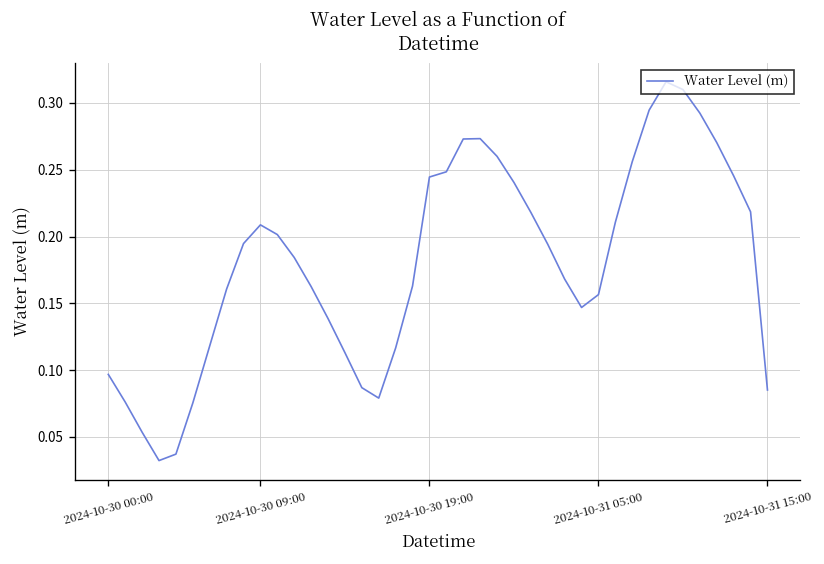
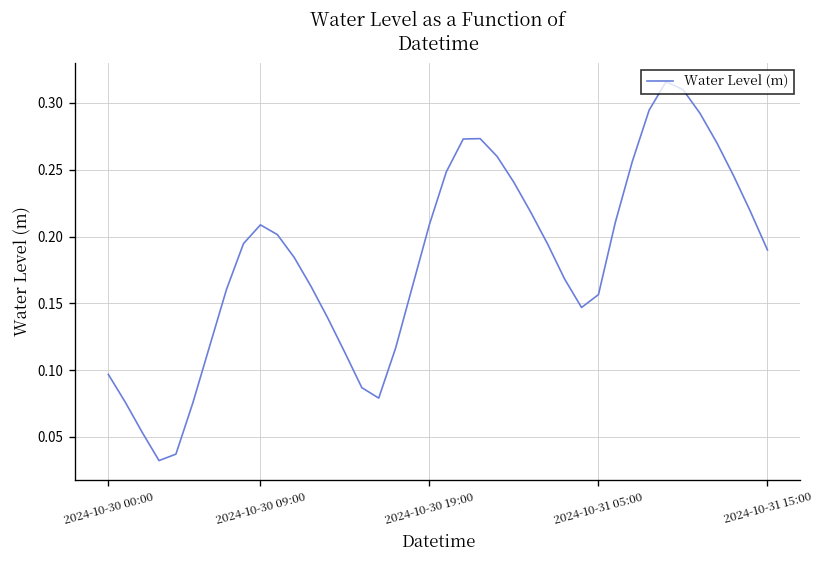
  {
    "2024-10-30 00:00": 0.097,
    "2024-10-30 09:00": 0.209,
-   "2024-10-30 19:00": 0.245,
+   "2024-10-30 19:00": 0.209,
    "2024-10-31 05:00": 0.157,
-   "2024-10-31 15:00": 0.085
+   "2024-10-31 15:00": 0.190
  }
